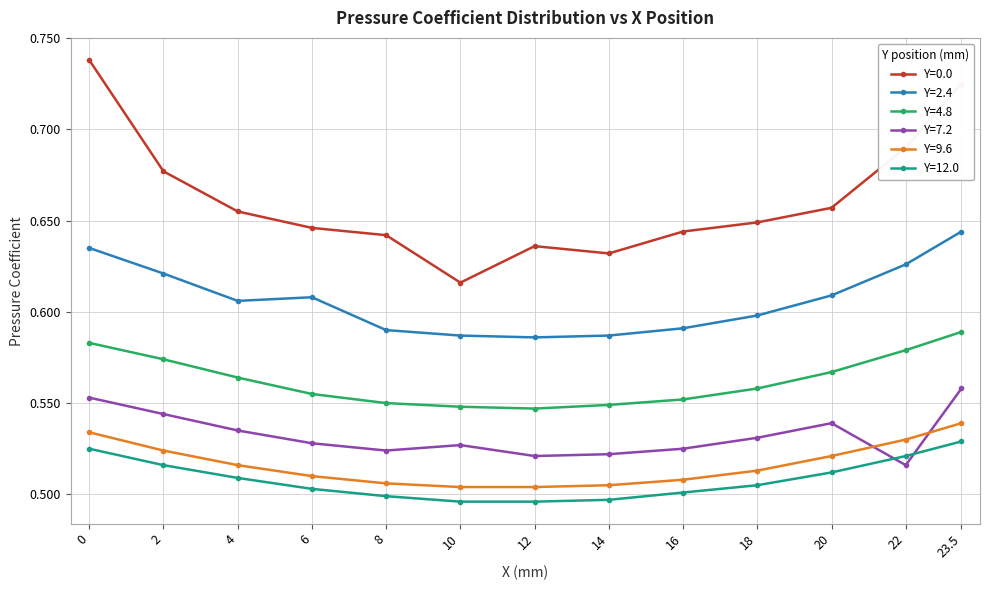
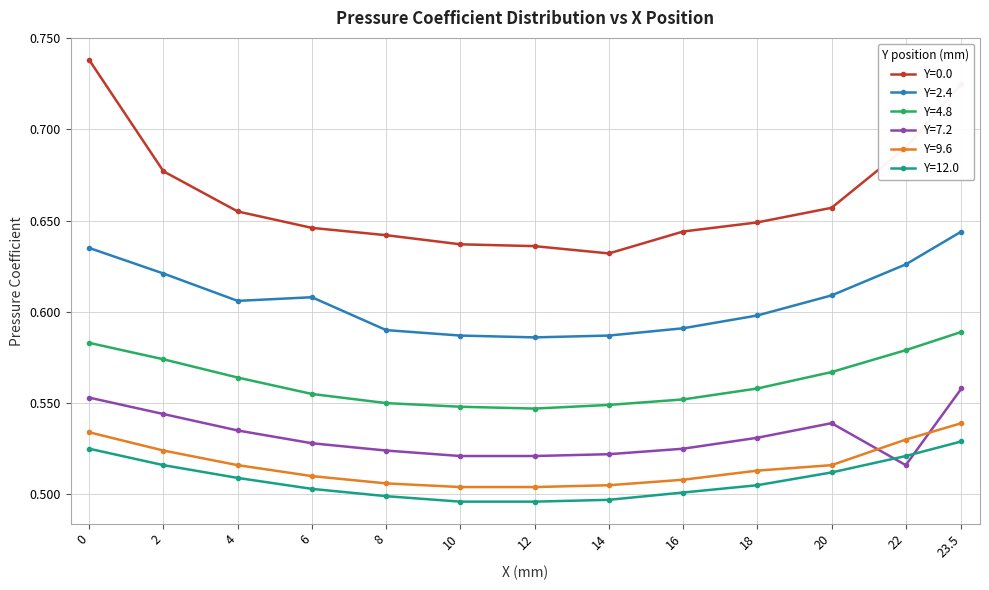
  {
    "Y=0.0": {
      "0": 0.738,
      "2": 0.677,
      "4": 0.655,
      "6": 0.646,
      "8": 0.642,
-     "10": 0.616,
+     "10": 0.637,
      "12": 0.636,
      "14": 0.632,
      "16": 0.644,
      "18": 0.649,
      "20": 0.657
    },
    "Y=2.4": {
      "0": 0.635,
      "2": 0.621,
      "4": 0.606,
      "6": 0.608,
      "8": 0.590,
      "10": 0.587,
      "12": 0.586,
      "14": 0.587,
      "16": 0.591,
      "18": 0.598,
      "20": 0.609,
      "22": 0.626,
      "23.5": 0.644
    },
    "Y=7.2": {
      "0": 0.553,
      "2": 0.544,
      "4": 0.535,
      "6": 0.528,
      "8": 0.524,
-     "10": 0.527,
+     "10": 0.521,
      "12": 0.521,
      "14": 0.522,
      "16": 0.525,
      "18": 0.531,
      "20": 0.539,
      "22": 0.516,
      "23.5": 0.558
    },
    "Y=9.6": {
      "0": 0.534,
      "2": 0.524,
      "4": 0.516,
      "6": 0.510,
      "8": 0.506,
      "10": 0.504,
      "12": 0.504,
      "14": 0.505,
      "16": 0.508,
      "18": 0.513,
-     "20": 0.521,
+     "20": 0.516,
      "22": 0.530,
      "23.5": 0.539
    }
  }
